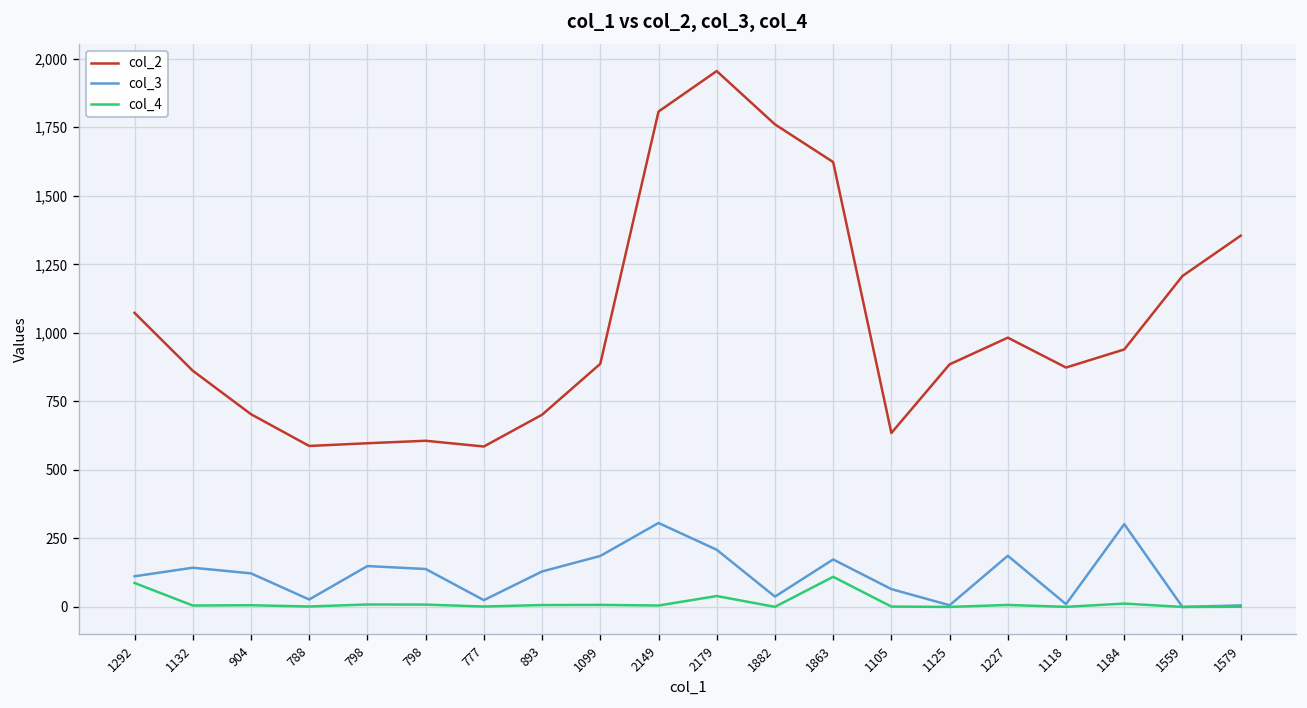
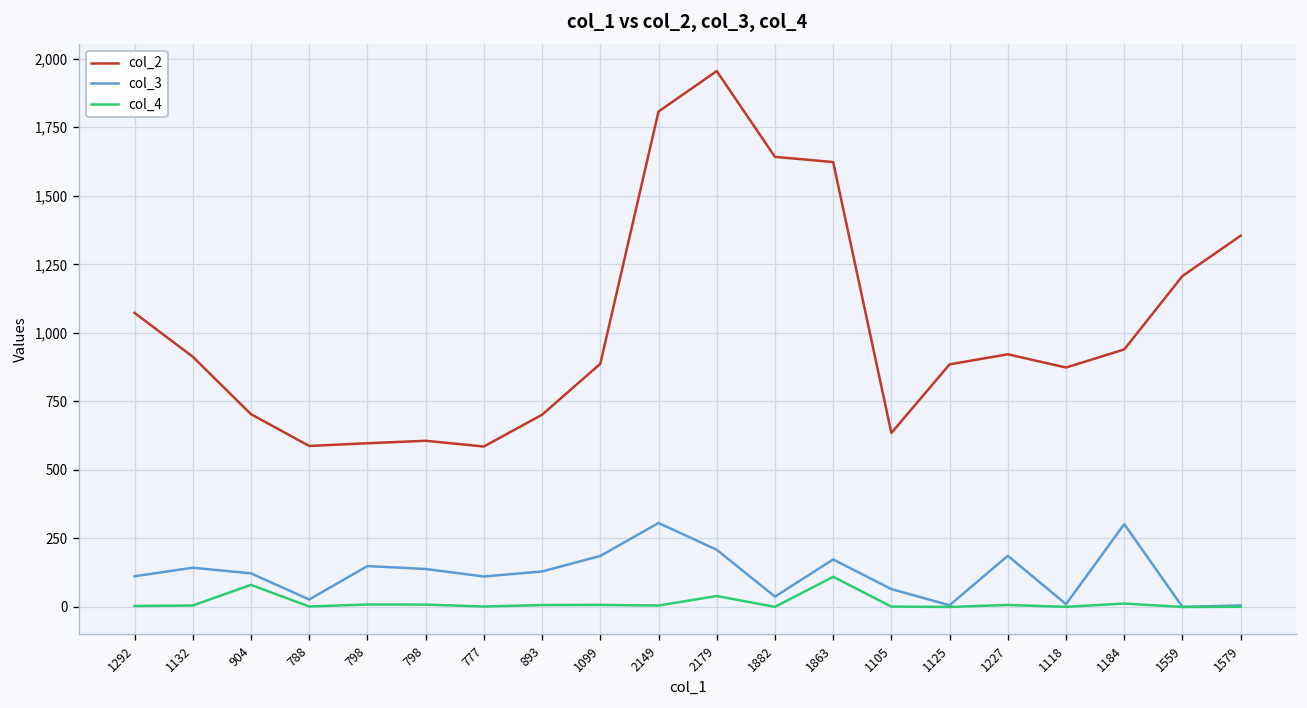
  {
    "col_2": {
      "1292": "1,070",
-     "1132": "860",
+     "1132": "910",
      "904": "700",
      "788": "590",
      "777": "590",
      "893": "700",
      "1099": "890",
      "2149": "1,810",
      "2179": "1,960",
-     "1882": "1,760",
+     "1882": "1,640",
      "1863": "1,620",
      "1105": "630",
      "1125": "890",
-     "1227": "980",
+     "1227": "920",
      "1118": "870",
      "1184": "940",
      "1559": "1,210",
      "1579": "1,350"
    },
    "col_3": {
      "1292": "110",
      "1132": "140",
      "904": "120",
      "788": "30",
-     "777": "20",
+     "777": "110",
      "893": "130",
      "1099": "190",
      "2149": "310",
      "2179": "210",
      "1882": "40",
      "1863": "170",
      "1105": "70",
      "1227": "190",
      "1184": "300"
    },
    "col_4": {
-     "1292": "90",
+     "1292": "0",
      "1132": "10",
-     "904": "10",
+     "904": "80",
      "788": "0",
      "777": "0",
      "893": "10",
      "1099": "10",
      "2149": "10",
      "2179": "40",
      "1882": "0",
      "1863": "110",
      "1105": "0",
      "1227": "10",
      "1184": "10"
    }
  }
